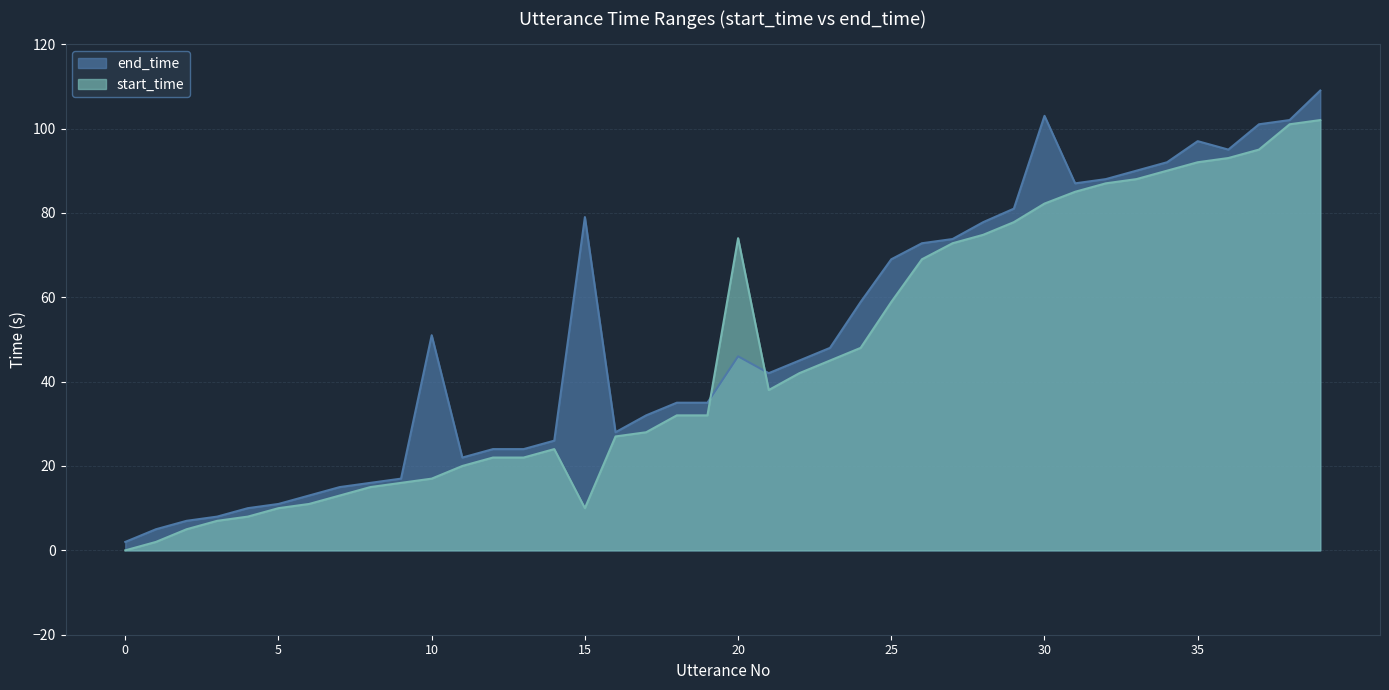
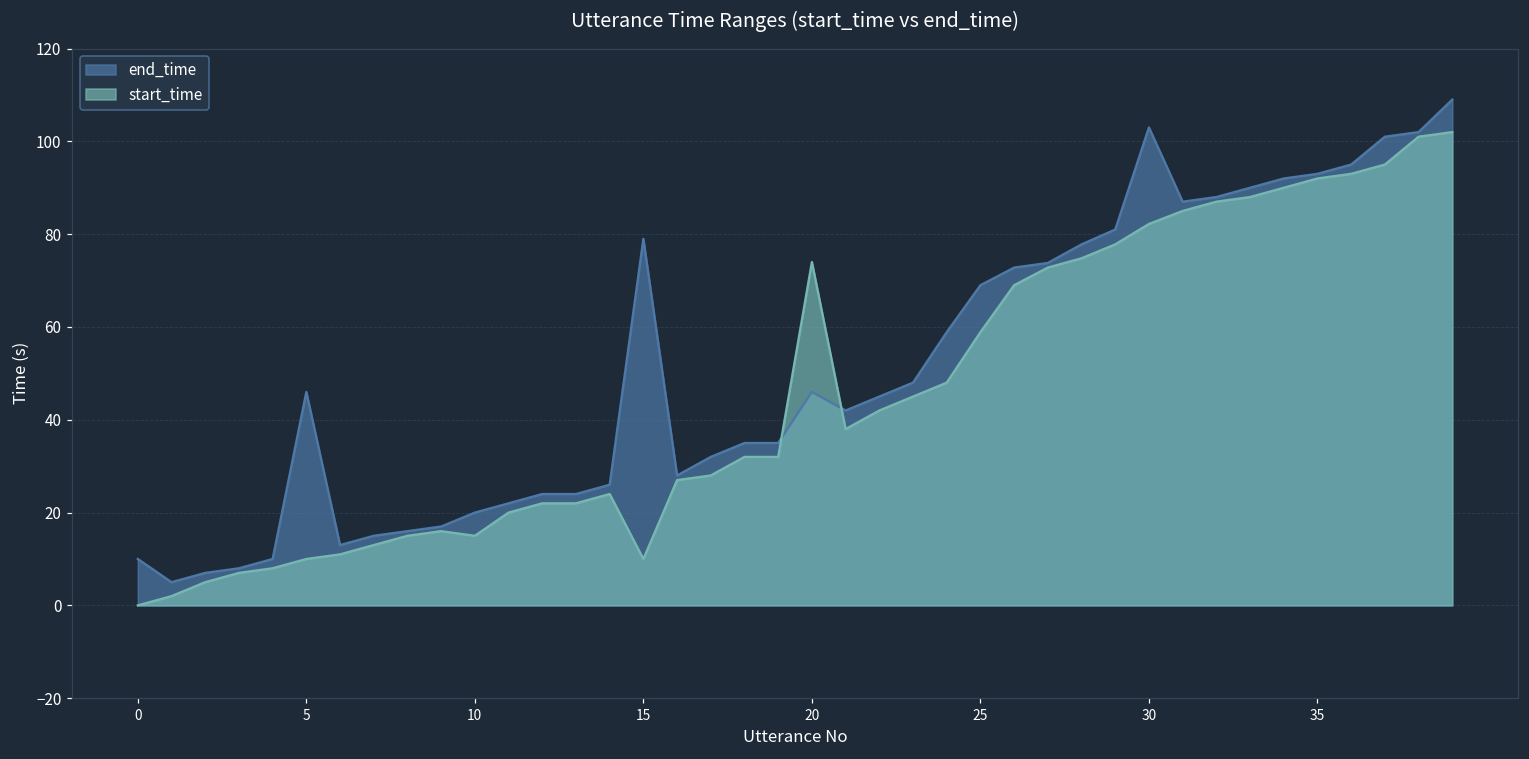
  {
    "end_time": {
-     "0": 2,
-     "5": 11,
-     "10": 51,
+     "0": 10,
+     "5": 46,
+     "10": 20,
      "15": 79,
      "20": 46,
      "25": 69,
      "30": 103,
-     "35": 97
+     "35": 93
    },
    "start_time": {
      "0": 0,
      "5": 10,
-     "10": 17,
+     "10": 15,
      "15": 10,
      "20": 74,
      "25": 59,
      "30": 82,
      "35": 92
    }
  }
